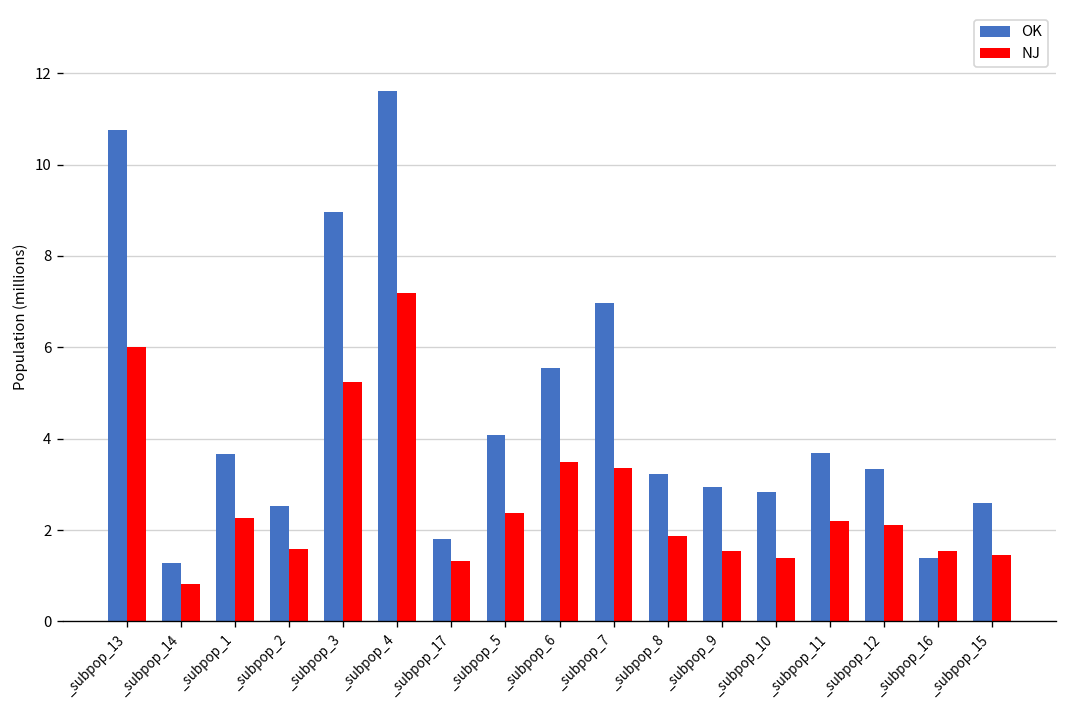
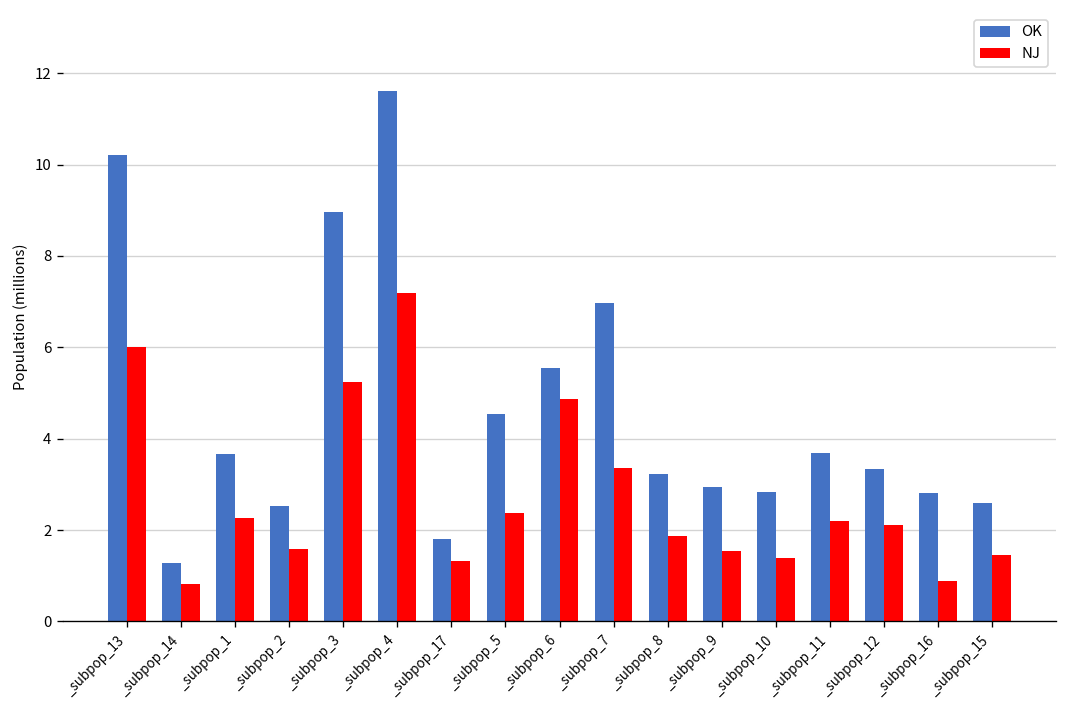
  {
    "OK": {
-     "_subpop_13": 10.8,
+     "_subpop_13": 10.2,
      "_subpop_14": 1.3,
      "_subpop_1": 3.7,
      "_subpop_2": 2.5,
      "_subpop_3": 9.0,
      "_subpop_4": 11.6,
      "_subpop_17": 1.8,
-     "_subpop_5": 4.1,
+     "_subpop_5": 4.5,
      "_subpop_6": 5.5,
      "_subpop_7": 7.0,
      "_subpop_8": 3.2,
      "_subpop_9": 3.0,
      "_subpop_10": 2.8,
      "_subpop_11": 3.7,
      "_subpop_12": 3.3,
-     "_subpop_16": 1.4,
+     "_subpop_16": 2.8,
      "_subpop_15": 2.6
    },
    "NJ": {
      "_subpop_13": 6.0,
      "_subpop_14": 0.8,
      "_subpop_1": 2.3,
      "_subpop_2": 1.6,
      "_subpop_3": 5.2,
      "_subpop_4": 7.2,
      "_subpop_17": 1.3,
      "_subpop_5": 2.4,
-     "_subpop_6": 3.5,
+     "_subpop_6": 4.9,
      "_subpop_7": 3.4,
      "_subpop_8": 1.9,
      "_subpop_9": 1.6,
      "_subpop_10": 1.4,
      "_subpop_11": 2.2,
      "_subpop_12": 2.1,
-     "_subpop_16": 1.5,
+     "_subpop_16": 0.9,
      "_subpop_15": 1.4
    }
  }
